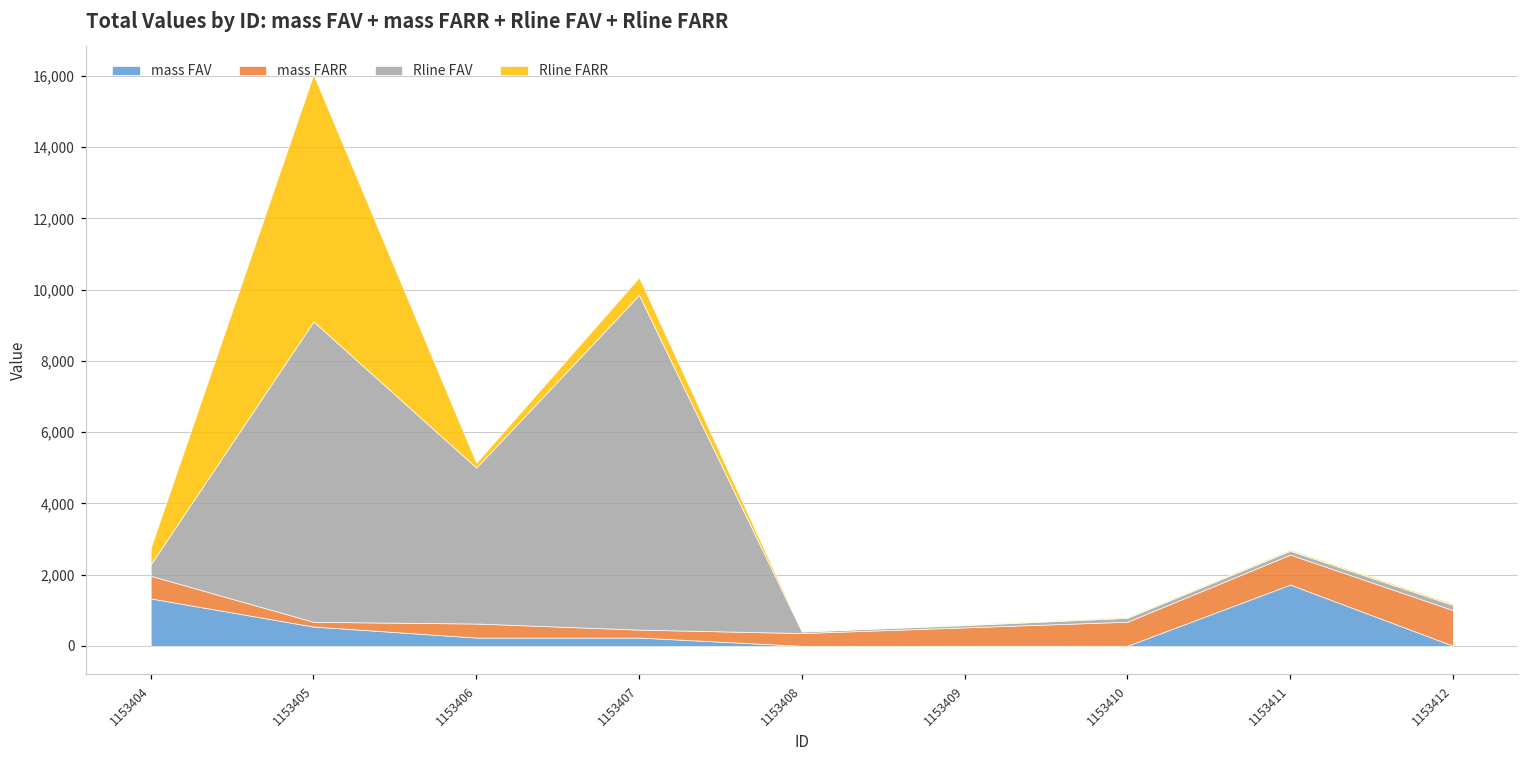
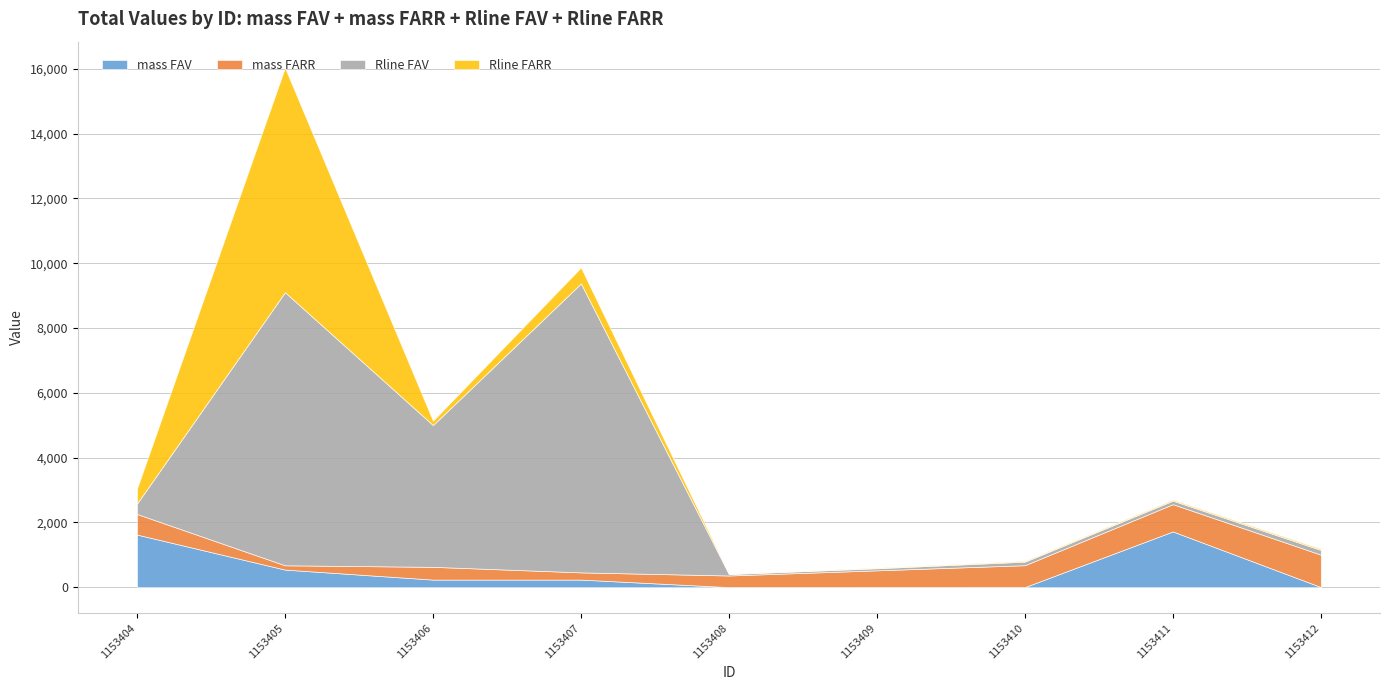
  {
    "mass FAV": {
-     "1153404": "1,300",
+     "1153404": "1,600",
      "1153405": "500",
      "1153406": "200",
      "1153407": "200",
      "1153411": "1,700"
    },
    "mass FARR": {
      "1153404": "600",
      "1153405": "100",
      "1153406": "400",
      "1153407": "200",
      "1153410": "700",
      "1153411": "800",
      "1153412": "1,000"
    },
    "Rline FAV": {
      "1153404": "300",
      "1153405": "8,400",
      "1153406": "4,400",
-     "1153407": "9,400"
+     "1153407": "8,900"
    },
    "Rline FARR": {
      "1153404": "500",
      "1153405": "6,900",
      "1153406": "100",
      "1153407": "500"
    }
  }
